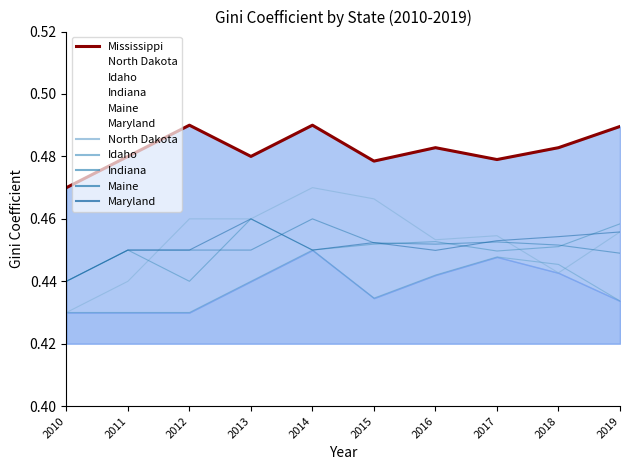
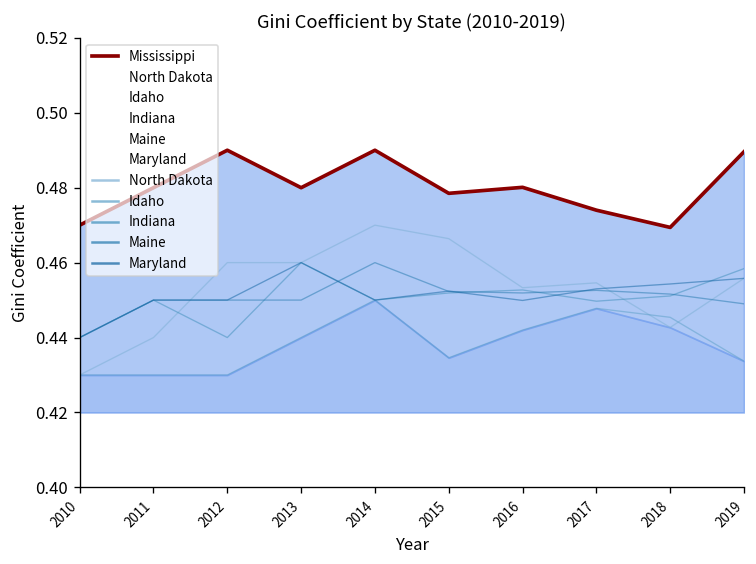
  {
    "Mississippi": {
      "2010": 0.470,
      "2012": 0.490,
      "2013": 0.480,
      "2014": 0.490,
      "2015": 0.479,
-     "2016": 0.483,
-     "2017": 0.479,
-     "2018": 0.483,
+     "2016": 0.480,
+     "2017": 0.474,
+     "2018": 0.469,
      "2019": 0.490
    }
  }
